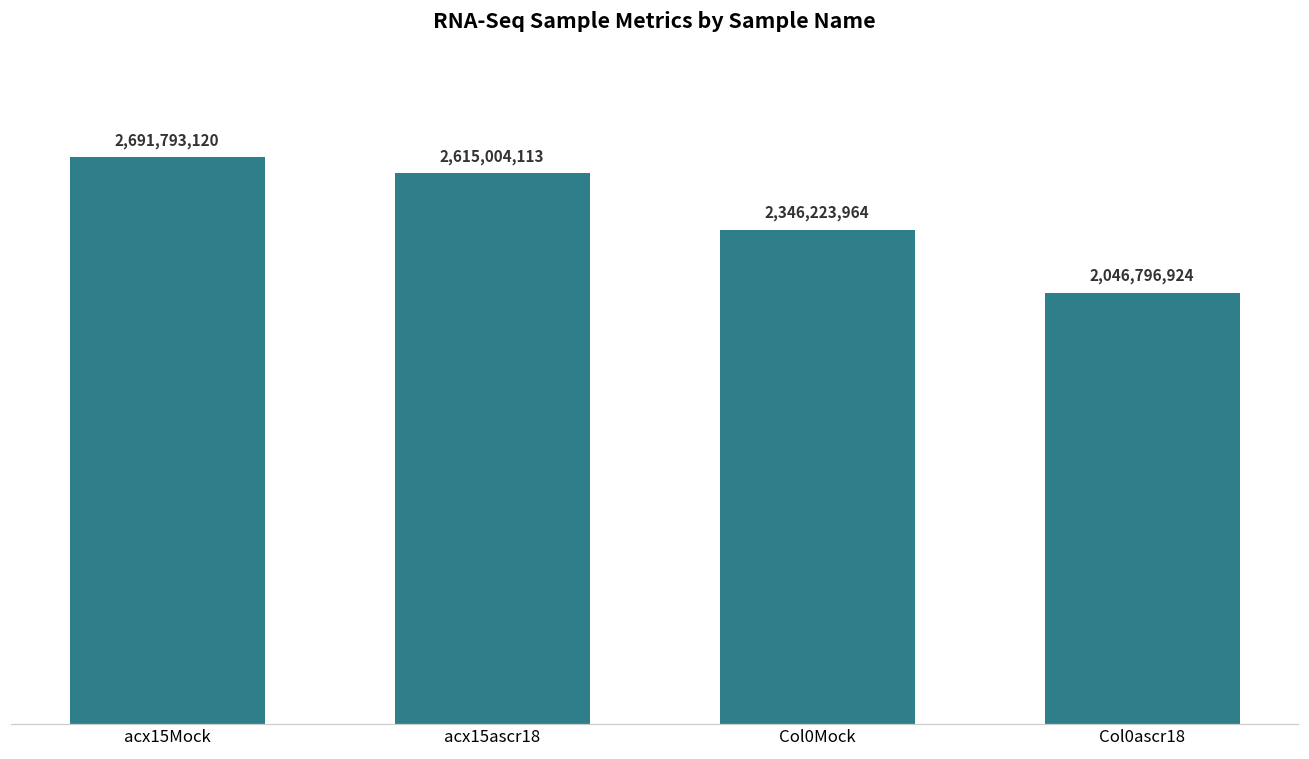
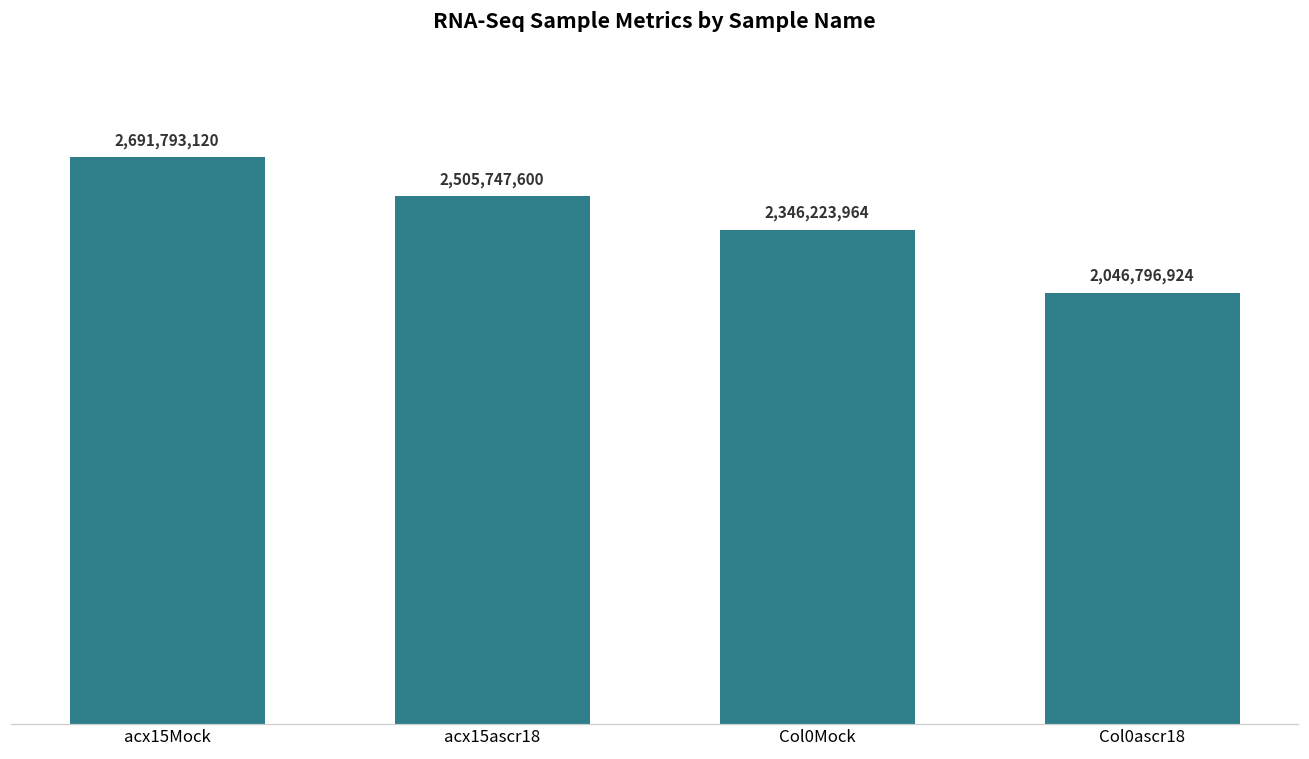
  {
    "acx15Mock": "2,691,793,120",
-   "acx15ascr18": "2,615,004,113",
+   "acx15ascr18": "2,505,747,600",
    "Col0Mock": "2,346,223,964",
    "Col0ascr18": "2,046,796,924"
  }
